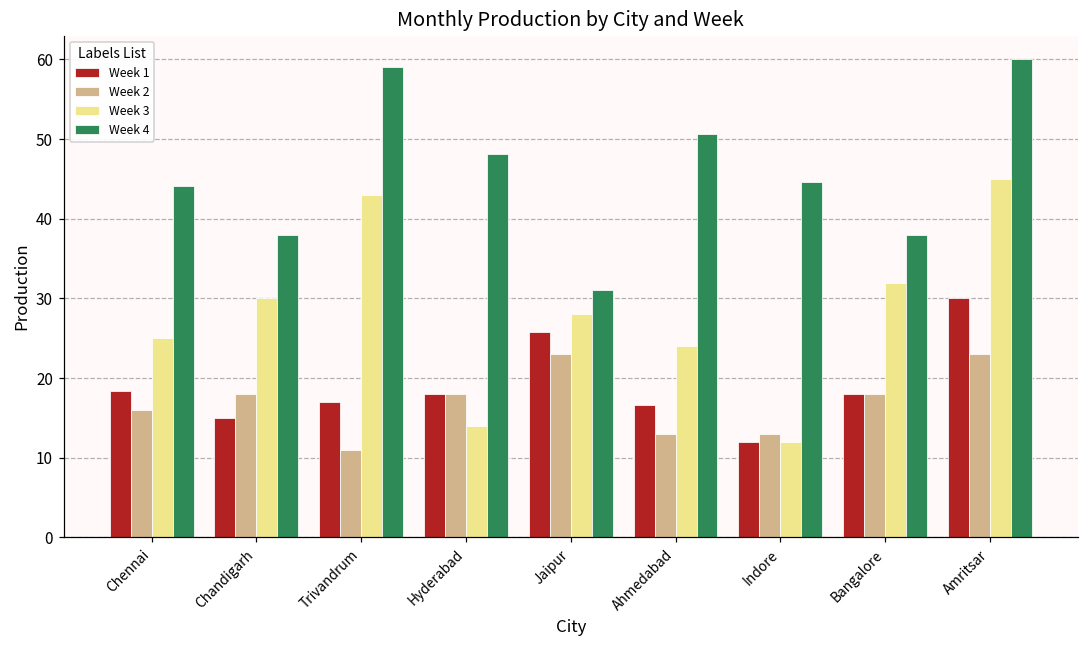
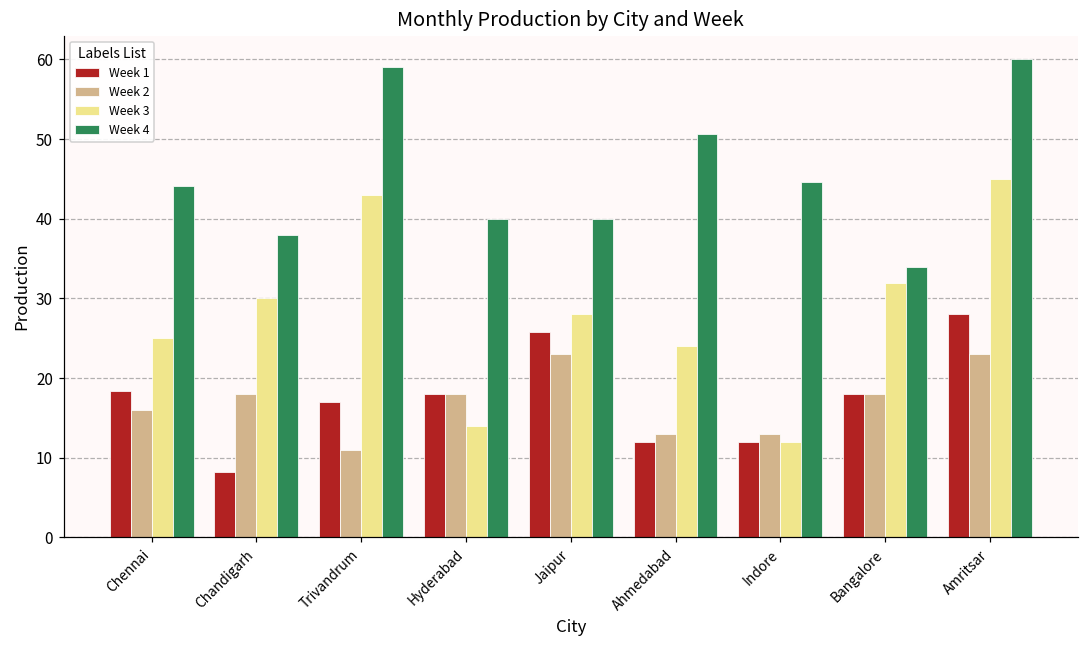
  {
    "Week 1": {
      "Chennai": 18,
-     "Chandigarh": 15,
+     "Chandigarh": 8,
      "Trivandrum": 17,
      "Hyderabad": 18,
      "Jaipur": 26,
-     "Ahmedabad": 17,
+     "Ahmedabad": 12,
      "Indore": 12,
      "Bangalore": 18,
-     "Amritsar": 30
+     "Amritsar": 28
    },
    "Week 4": {
      "Chennai": 44,
      "Chandigarh": 38,
      "Trivandrum": 59,
-     "Hyderabad": 48,
-     "Jaipur": 31,
+     "Hyderabad": 40,
+     "Jaipur": 40,
      "Ahmedabad": 51,
      "Indore": 45,
-     "Bangalore": 38,
+     "Bangalore": 34,
      "Amritsar": 60
    }
  }
